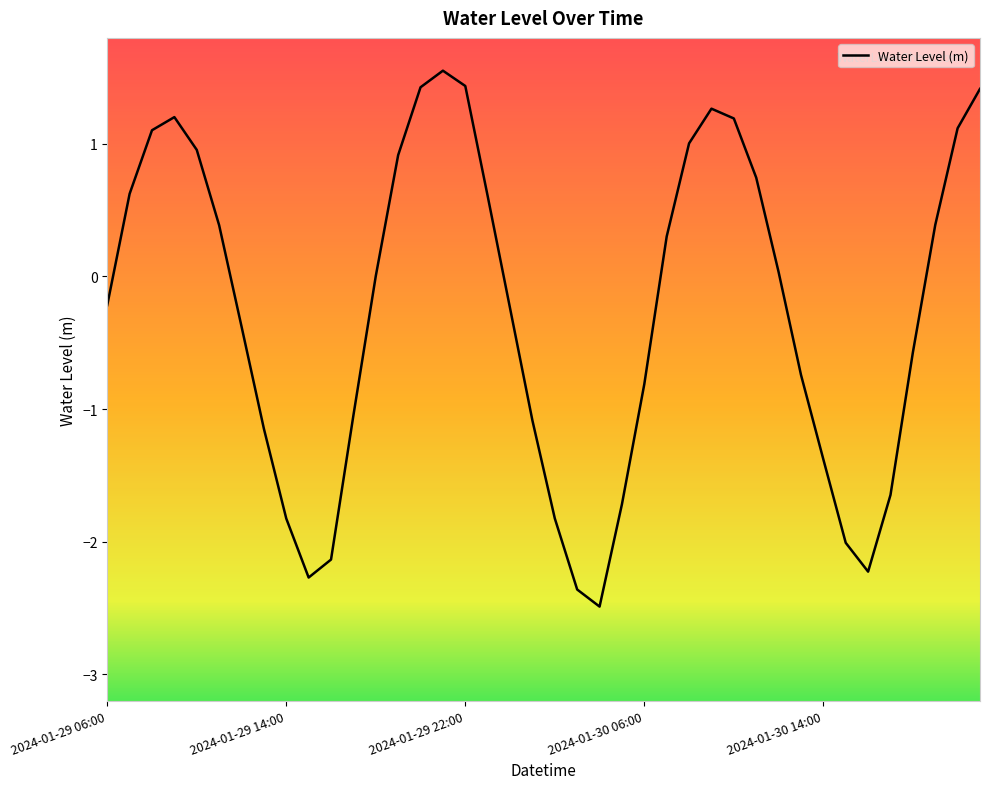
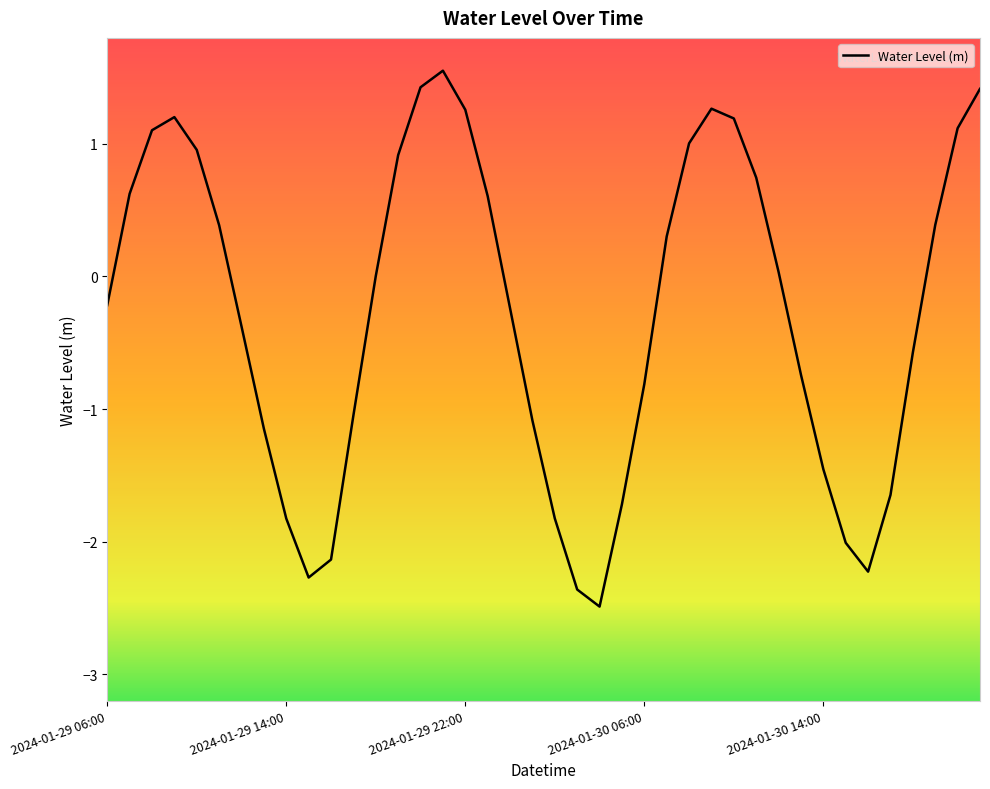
  {
    "2024-01-29 06:00": -0.22,
    "2024-01-29 14:00": -1.83,
-   "2024-01-29 22:00": 1.44,
+   "2024-01-29 22:00": 1.26,
    "2024-01-30 06:00": -0.81,
-   "2024-01-30 14:00": -1.38
+   "2024-01-30 14:00": -1.45
  }
